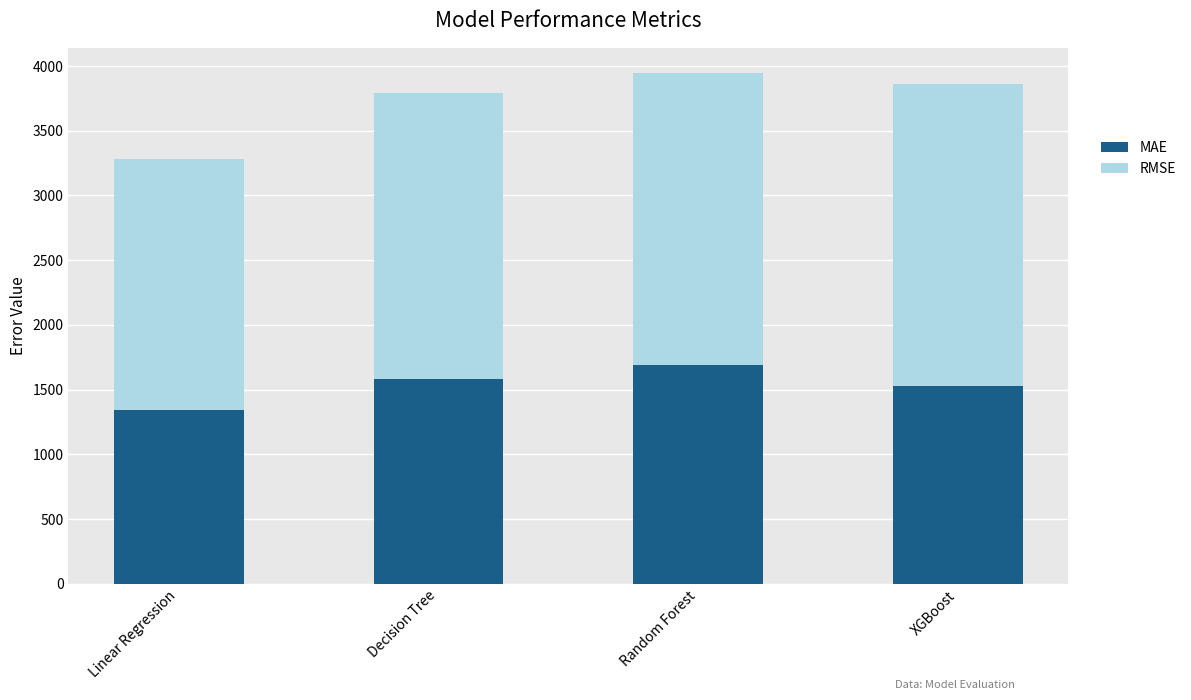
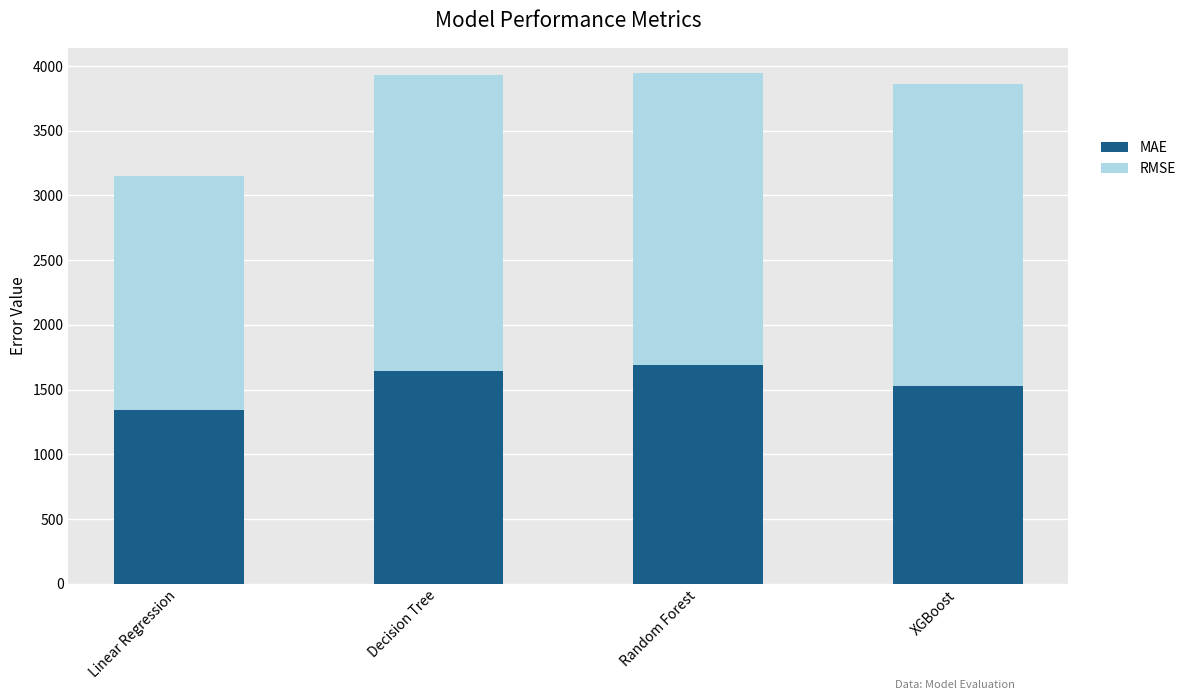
  {
    "MAE": {
      "Linear Regression": 1340,
-     "Decision Tree": 1580,
+     "Decision Tree": 1650,
      "Random Forest": 1690,
      "XGBoost": 1530
    },
    "RMSE": {
-     "Linear Regression": 1940,
-     "Decision Tree": 2210,
+     "Linear Regression": 1810,
+     "Decision Tree": 2280,
      "Random Forest": 2250,
      "XGBoost": 2330
    }
  }
